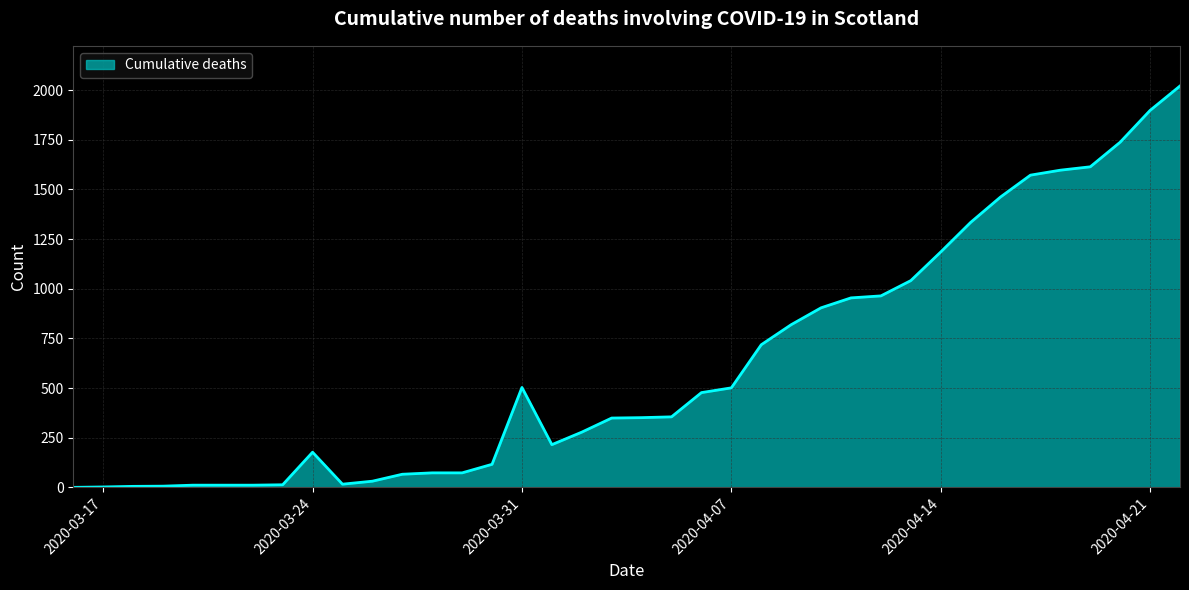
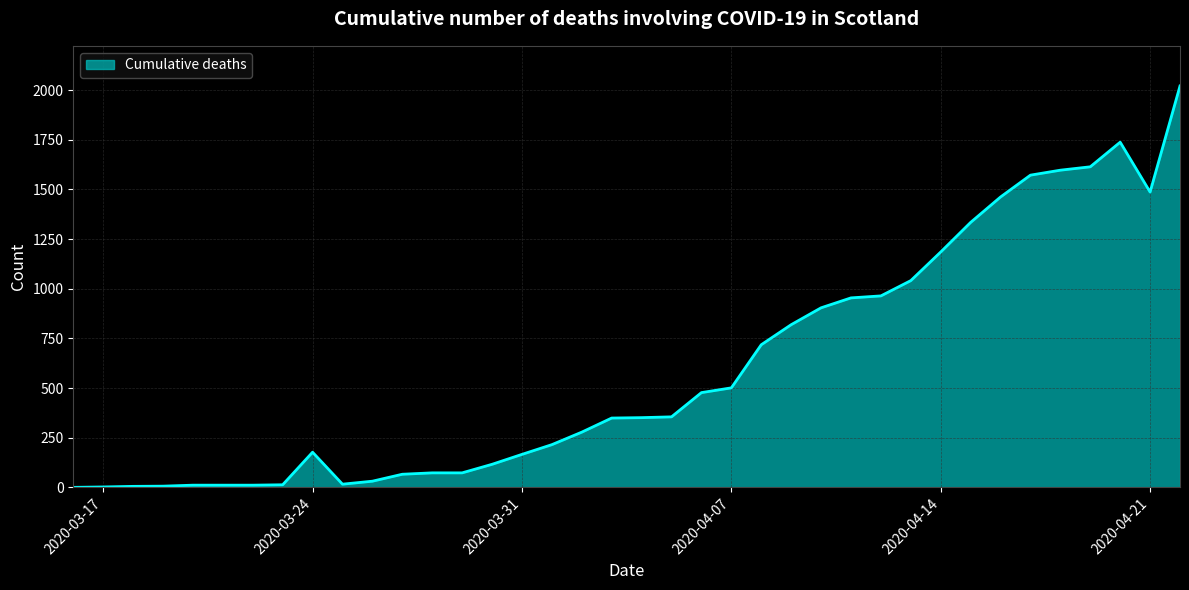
  {
    "2020-03-17": 0,
    "2020-03-24": 180,
-   "2020-03-31": 500,
+   "2020-03-31": 170,
    "2020-04-07": 500,
    "2020-04-14": 1190,
-   "2020-04-21": 1900
+   "2020-04-21": 1490
  }
